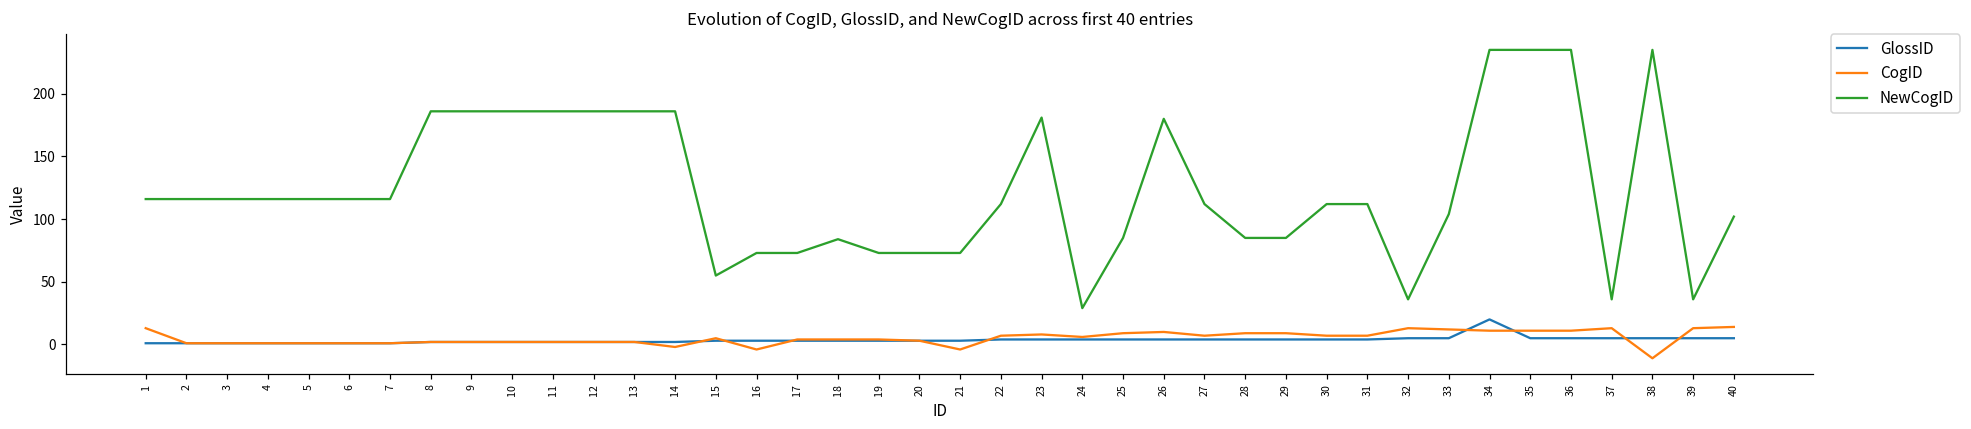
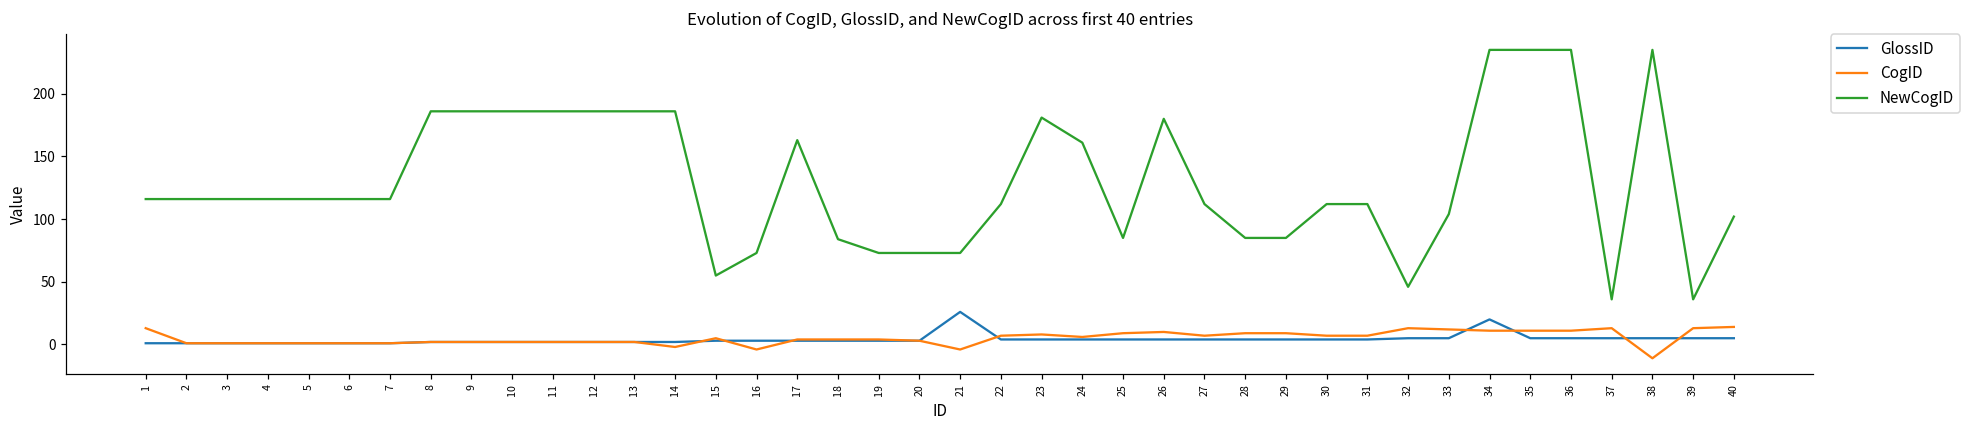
  {
    "GlossID": {
      "1": 1,
      "14": 2,
      "16": 3,
-     "21": 3,
+     "21": 26,
      "22": 4,
      "23": 4,
      "25": 4,
      "26": 4,
      "27": 4,
      "28": 4,
      "29": 4,
      "30": 4,
      "31": 4,
      "32": 5,
      "33": 5,
      "34": 20,
      "35": 5,
      "36": 5,
      "37": 5,
      "38": 5,
      "39": 5,
      "40": 5
    },
    "CogID": {
      "1": 13,
      "14": -2,
      "16": -4,
      "21": -4,
      "22": 7,
      "23": 8,
      "25": 9,
      "26": 10,
      "27": 7,
      "28": 9,
      "29": 9,
      "30": 7,
      "31": 7,
      "32": 13,
      "33": 12,
      "34": 11,
      "35": 11,
      "36": 11,
      "37": 13,
      "38": -11,
      "39": 13,
      "40": 14
    },
    "NewCogID": {
      "1": 116,
      "2": 116,
      "3": 116,
      "4": 116,
      "5": 116,
      "6": 116,
      "7": 116,
      "8": 186,
      "9": 186,
      "10": 186,
      "11": 186,
      "12": 186,
      "13": 186,
      "14": 186,
      "15": 55,
      "16": 73,
-     "17": 73,
+     "17": 163,
      "18": 84,
      "19": 73,
      "20": 73,
      "21": 73,
      "22": 112,
      "23": 181,
-     "24": 29,
+     "24": 161,
      "25": 85,
      "26": 180,
      "27": 112,
      "28": 85,
      "29": 85,
      "30": 112,
      "31": 112,
-     "32": 36,
+     "32": 46,
      "33": 104,
      "34": 235,
      "35": 235,
      "36": 235,
      "37": 36,
      "38": 235,
      "39": 36,
      "40": 102
    }
  }
